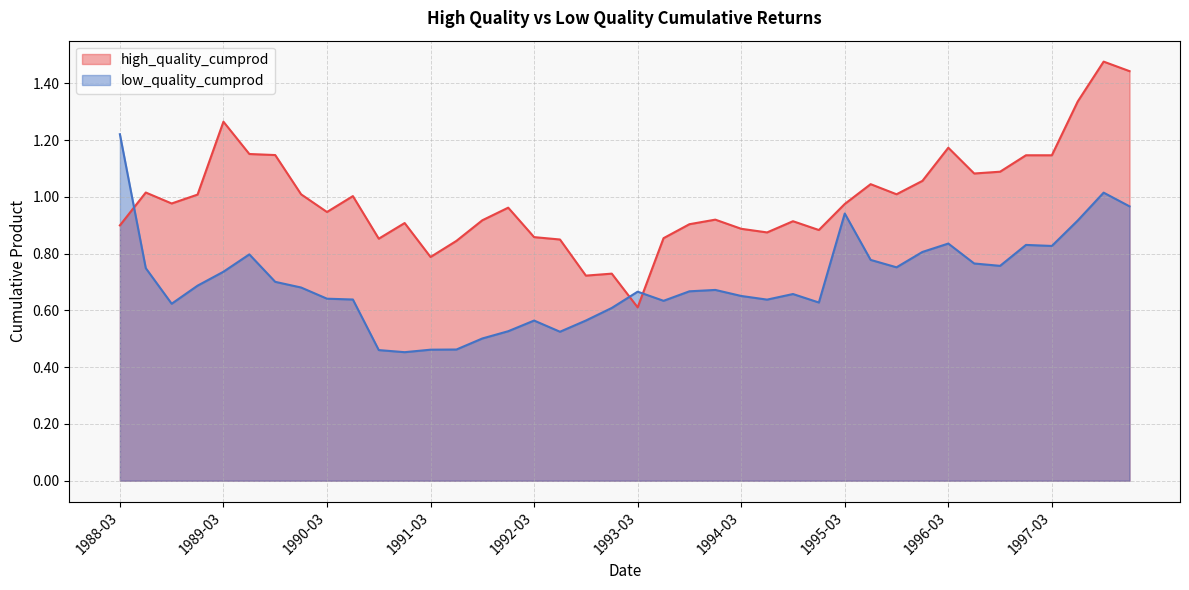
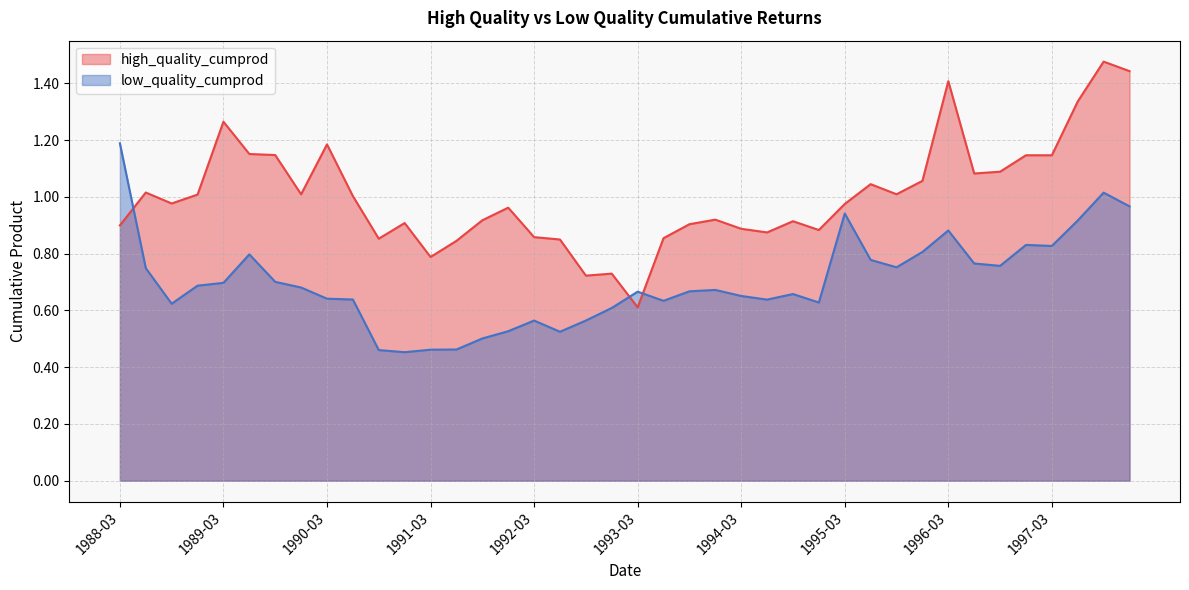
  {
    "high_quality_cumprod": {
      "1988-03": 0.90,
      "1989-03": 1.26,
-     "1990-03": 0.95,
+     "1990-03": 1.18,
      "1991-03": 0.79,
      "1992-03": 0.86,
      "1993-03": 0.61,
      "1994-03": 0.89,
      "1995-03": 0.98,
-     "1996-03": 1.17,
+     "1996-03": 1.41,
      "1997-03": 1.15
    },
    "low_quality_cumprod": {
-     "1988-03": 1.22,
-     "1989-03": 0.74,
+     "1988-03": 1.19,
+     "1989-03": 0.70,
      "1990-03": 0.64,
      "1991-03": 0.46,
      "1992-03": 0.56,
      "1993-03": 0.67,
      "1994-03": 0.65,
      "1995-03": 0.94,
-     "1996-03": 0.84,
+     "1996-03": 0.88,
      "1997-03": 0.83
    }
  }
